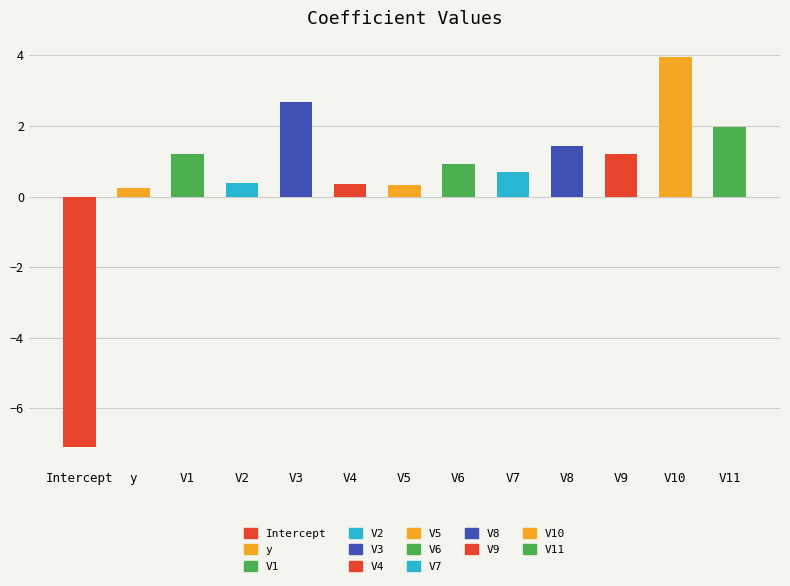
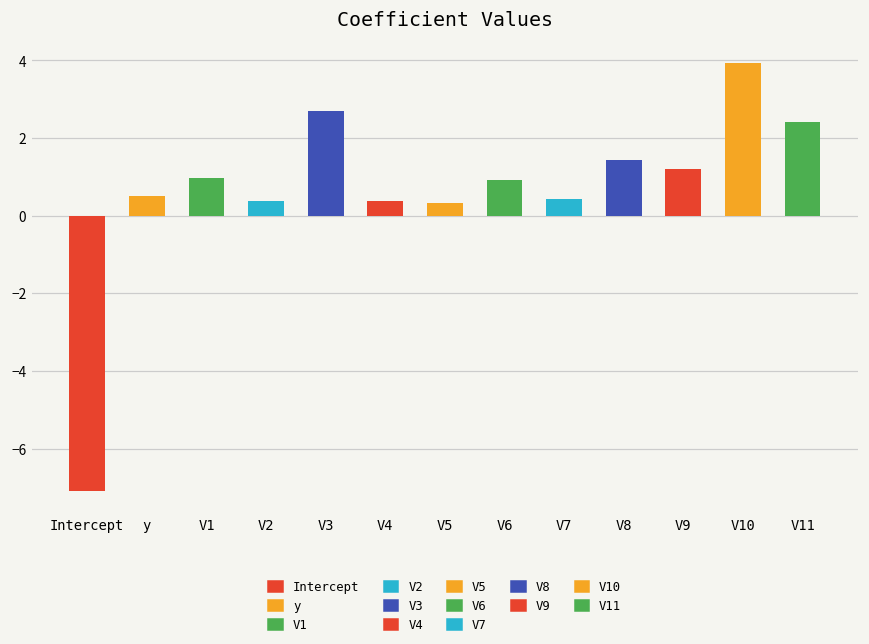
  {
    "Intercept": -7.1,
-   "y": 0.2,
-   "V1": 1.2,
+   "y": 0.5,
+   "V1": 1.0,
    "V2": 0.4,
    "V3": 2.7,
    "V4": 0.4,
    "V5": 0.3,
    "V6": 0.9,
-   "V7": 0.7,
+   "V7": 0.4,
    "V8": 1.4,
    "V9": 1.2,
    "V10": 3.9,
-   "V11": 2.0
+   "V11": 2.4
  }
